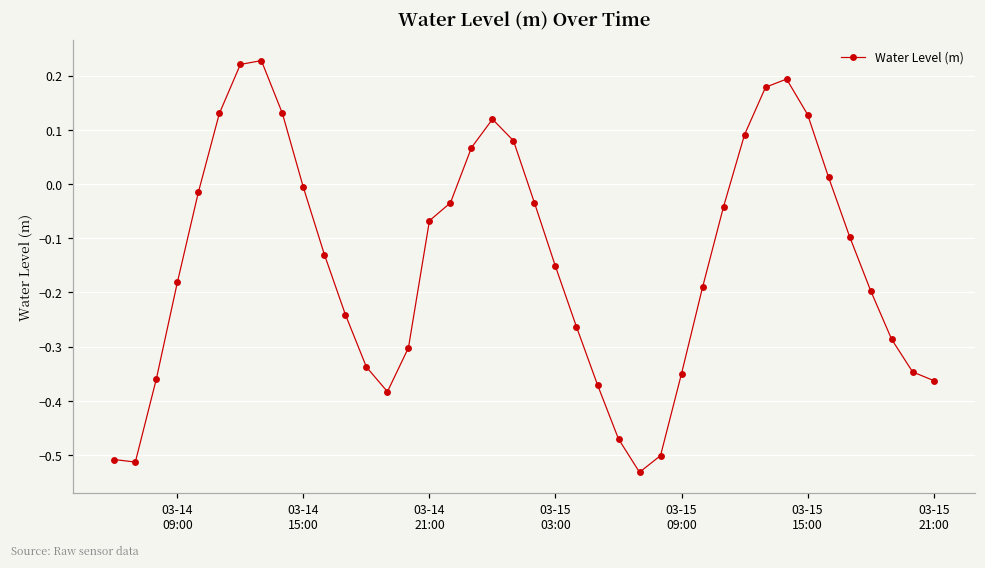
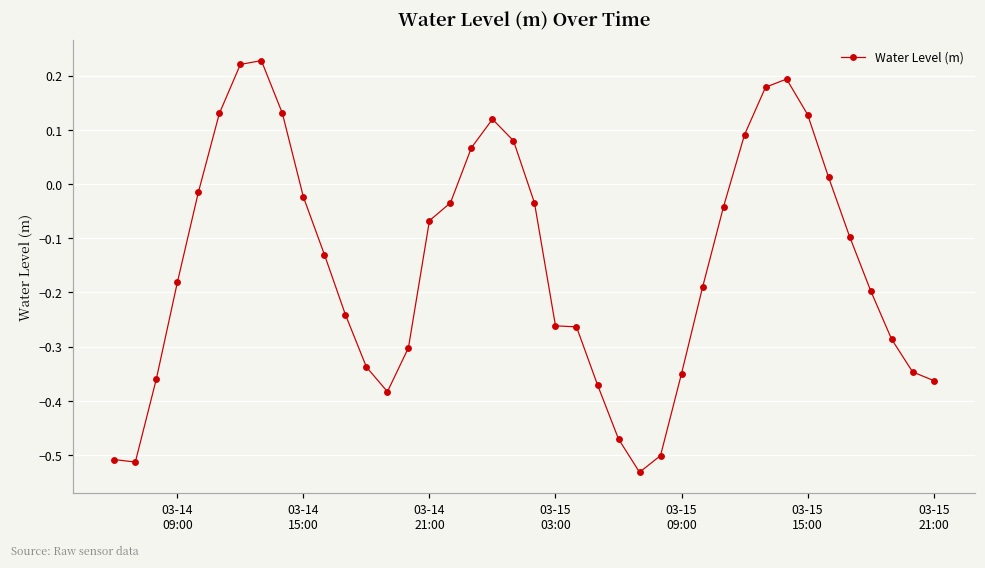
  {
    "03-14 09:00": -0.18,
-   "03-14 15:00": -0.01,
+   "03-14 15:00": -0.02,
    "03-14 21:00": -0.07,
-   "03-15 03:00": -0.15,
+   "03-15 03:00": -0.26,
    "03-15 09:00": -0.35,
    "03-15 15:00": 0.13,
    "03-15 21:00": -0.36
  }
